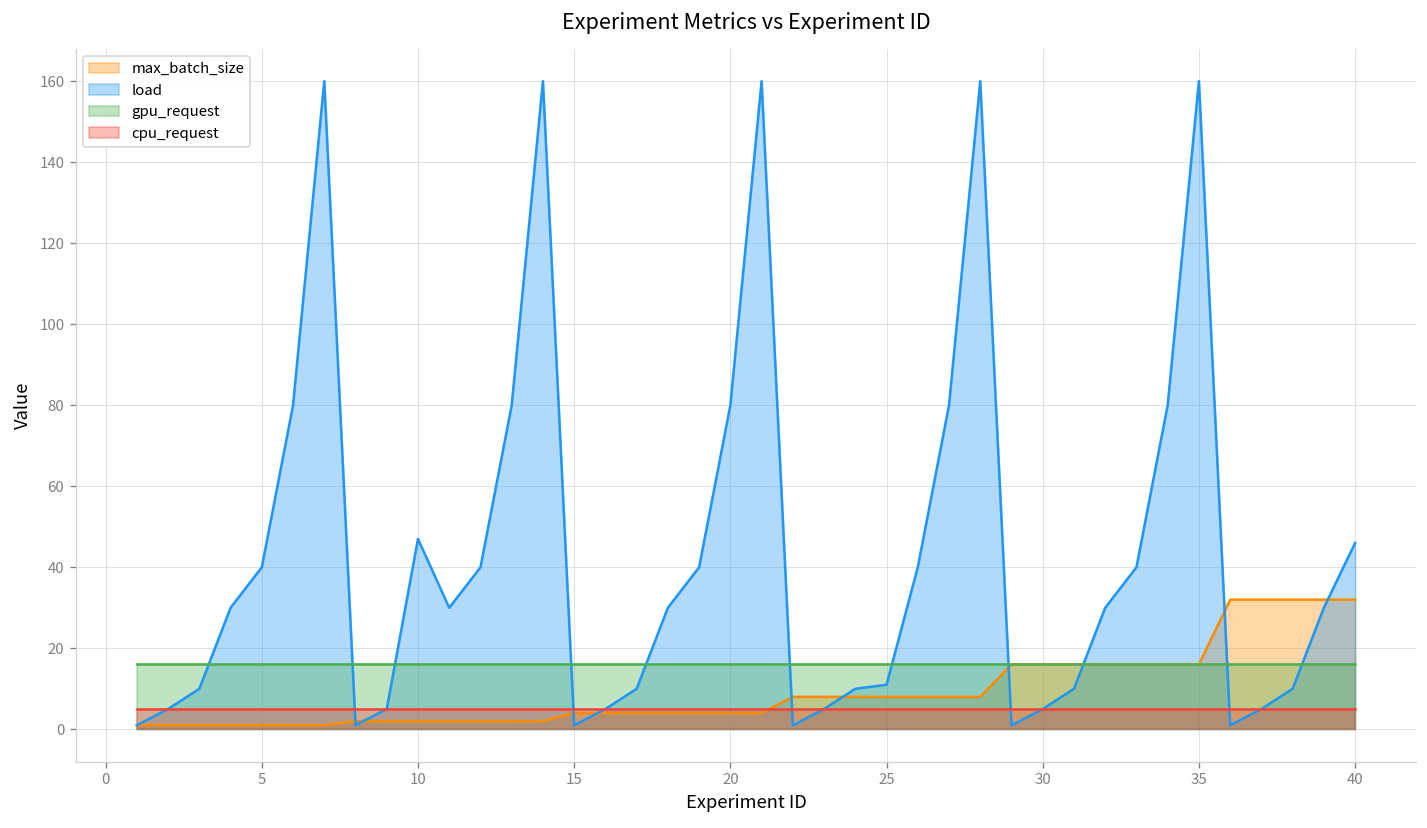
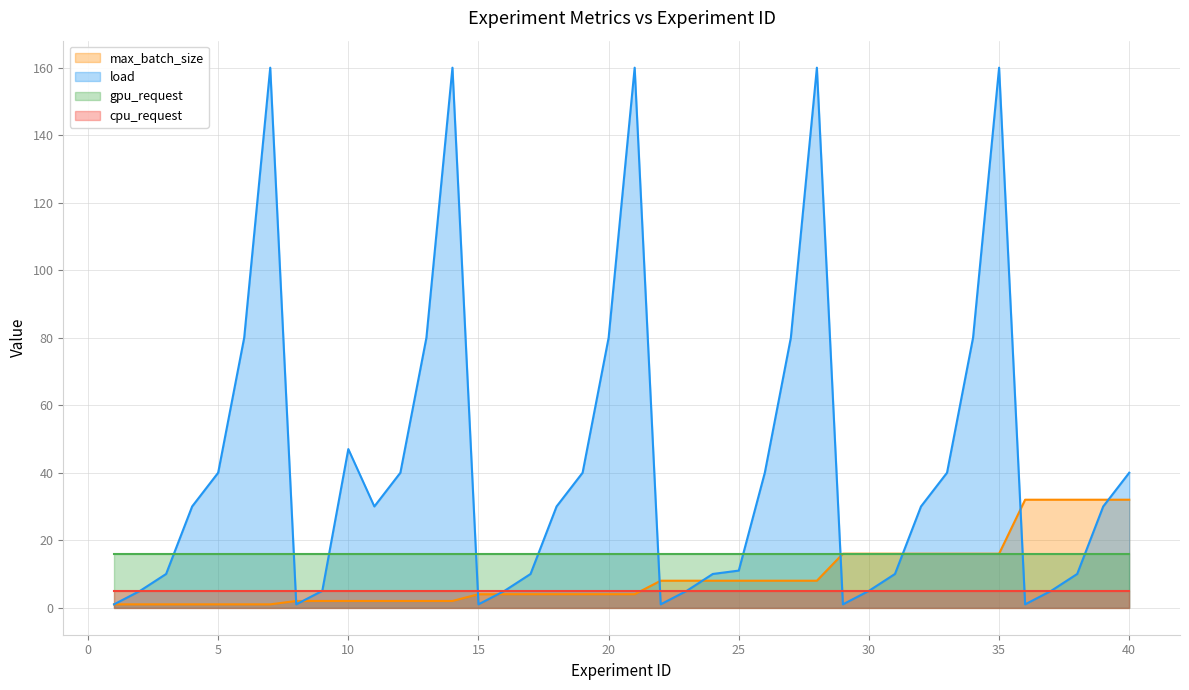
  {
    "load": {
      "5": 40,
      "10": 47,
      "15": 1,
      "20": 80,
      "25": 11,
      "35": 160,
-     "40": 46
+     "40": 40
    },
    "gpu_request": {
      "5": 16,
      "10": 16,
      "15": 16,
      "20": 16,
      "25": 16,
      "40": 16
    }
  }
